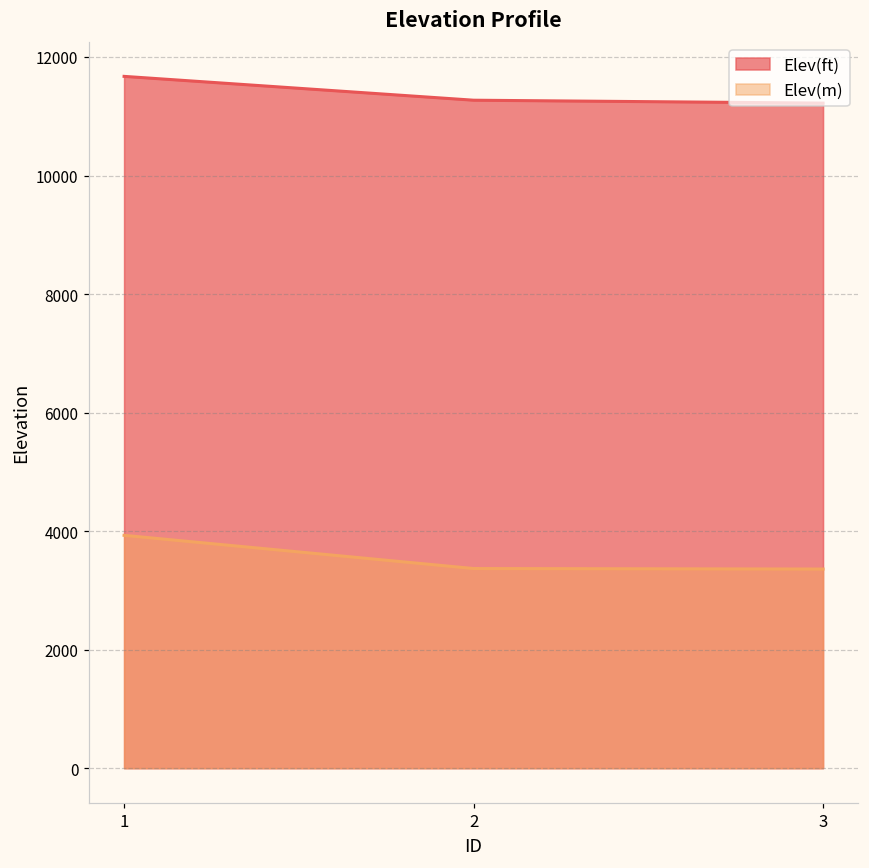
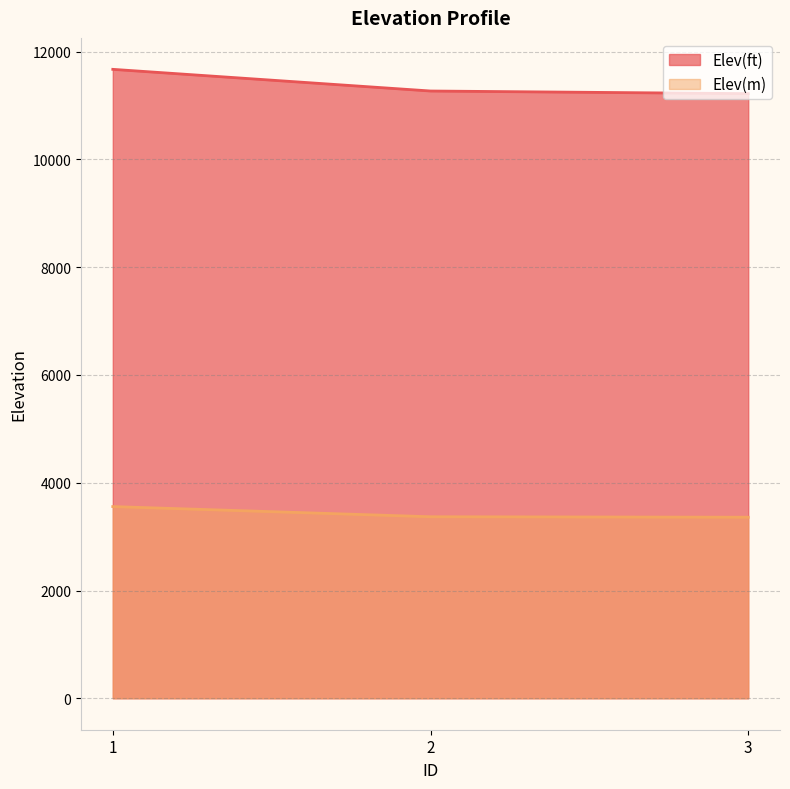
  {
    "Elev(ft)": {
      "1": 11700,
      "2": 11300
    },
    "Elev(m)": {
-     "1": 3900,
+     "1": 3600,
      "2": 3400,
      "3": 3400
    }
  }
